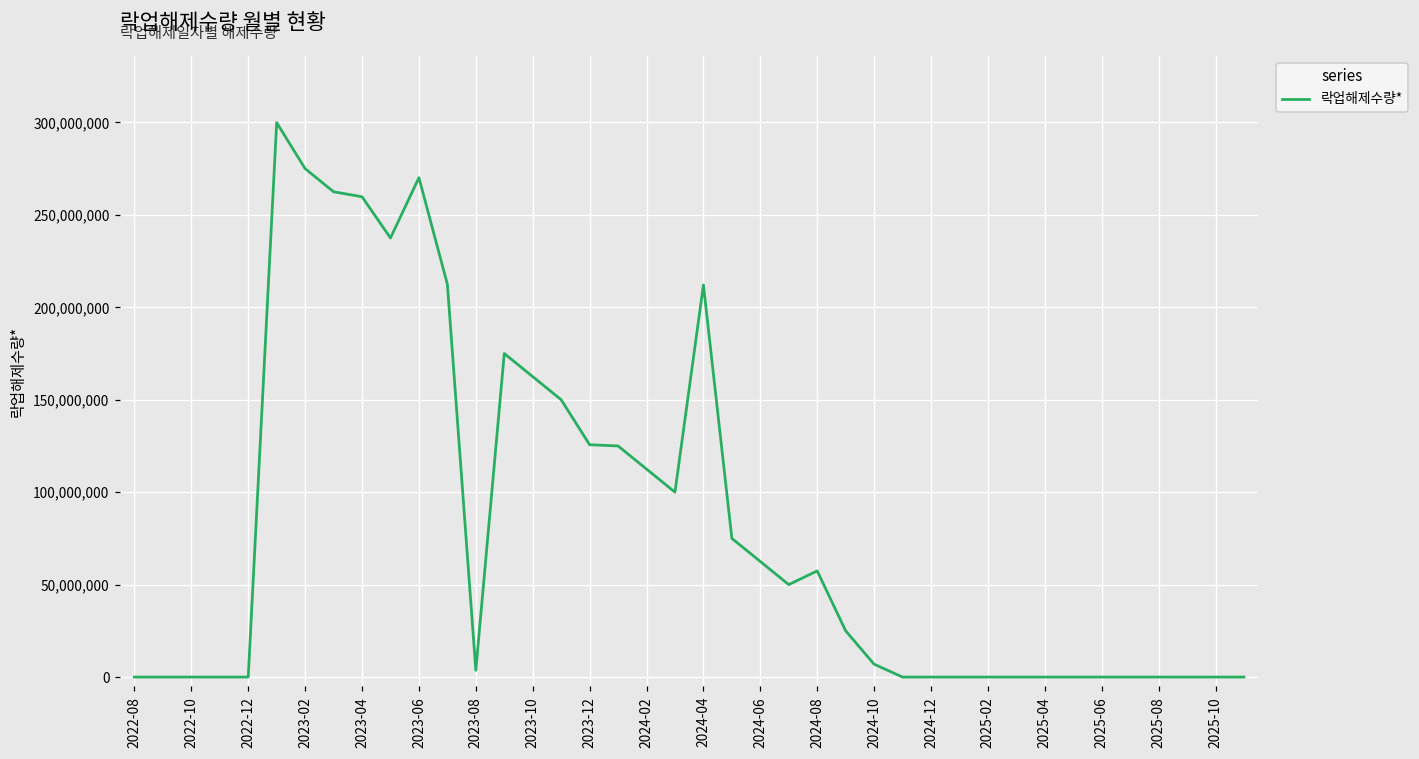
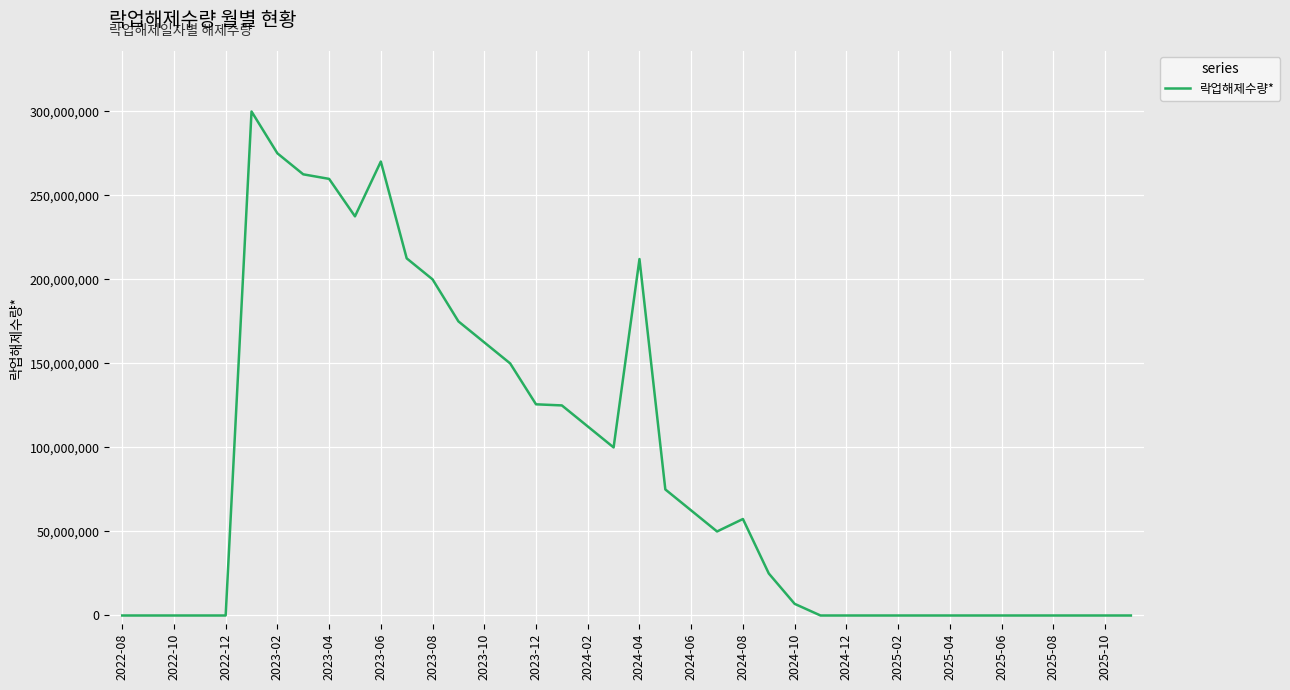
  {
    "2022-08": "0",
    "2022-10": "0",
    "2022-12": "0",
    "2023-02": "275,000,000",
    "2023-04": "260,000,000",
    "2023-06": "270,000,000",
-   "2023-08": "4,000,000",
+   "2023-08": "200,000,000",
    "2023-10": "163,000,000",
    "2023-12": "126,000,000",
    "2024-02": "113,000,000",
    "2024-04": "212,000,000",
    "2024-06": "63,000,000",
    "2024-08": "57,000,000",
    "2024-10": "7,000,000",
    "2024-12": "0",
    "2025-02": "0",
    "2025-04": "0",
    "2025-06": "0",
    "2025-08": "0",
    "2025-10": "0"
  }
